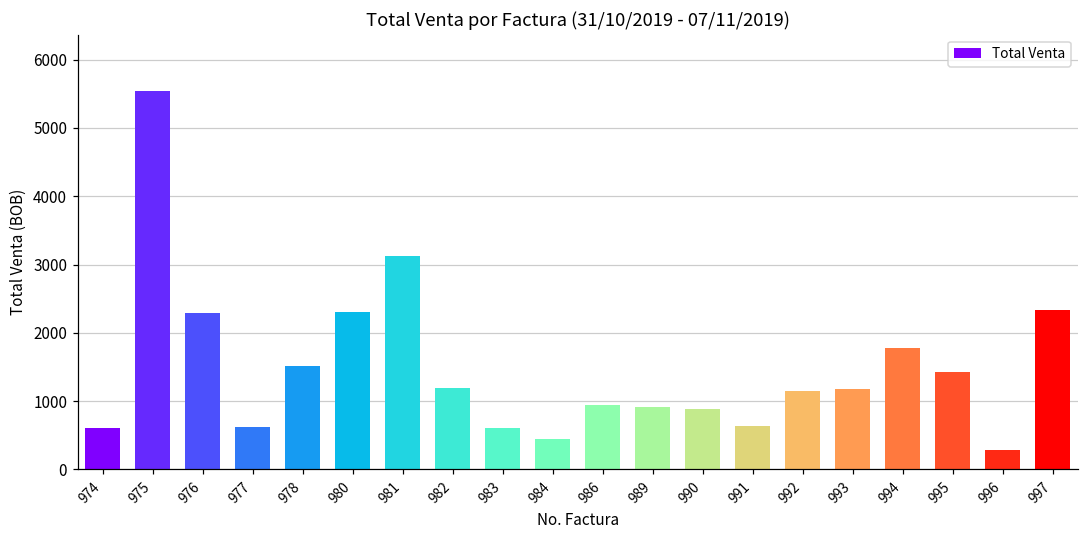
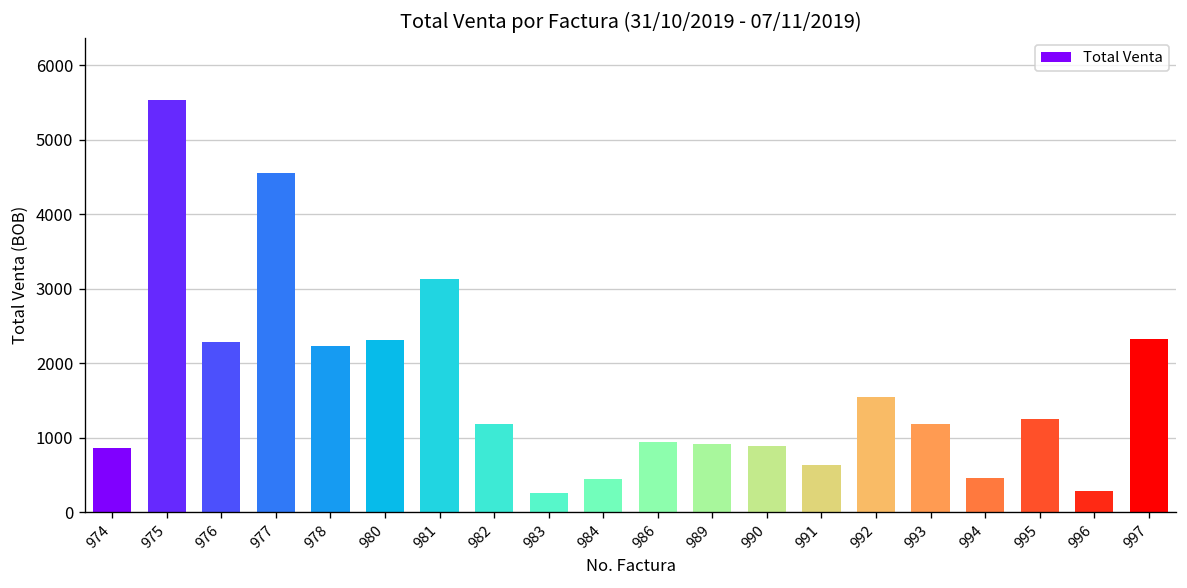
  {
-   "974": 600,
+   "974": 900,
    "975": 5500,
    "976": 2300,
-   "977": 600,
-   "978": 1500,
+   "977": 4500,
+   "978": 2200,
    "980": 2300,
    "981": 3100,
    "982": 1200,
-   "983": 600,
+   "983": 300,
    "984": 400,
    "986": 900,
    "989": 900,
    "990": 900,
    "991": 600,
-   "992": 1200,
+   "992": 1500,
    "993": 1200,
-   "994": 1800,
-   "995": 1400,
+   "994": 500,
+   "995": 1200,
    "996": 300,
    "997": 2300
  }
